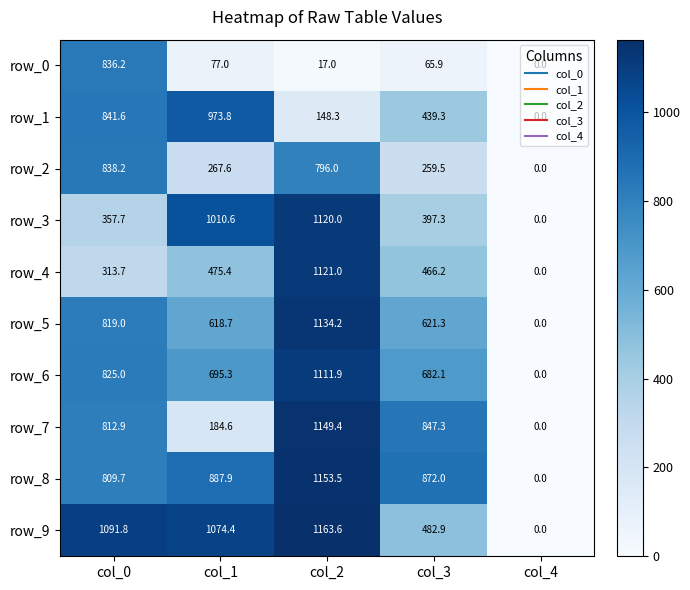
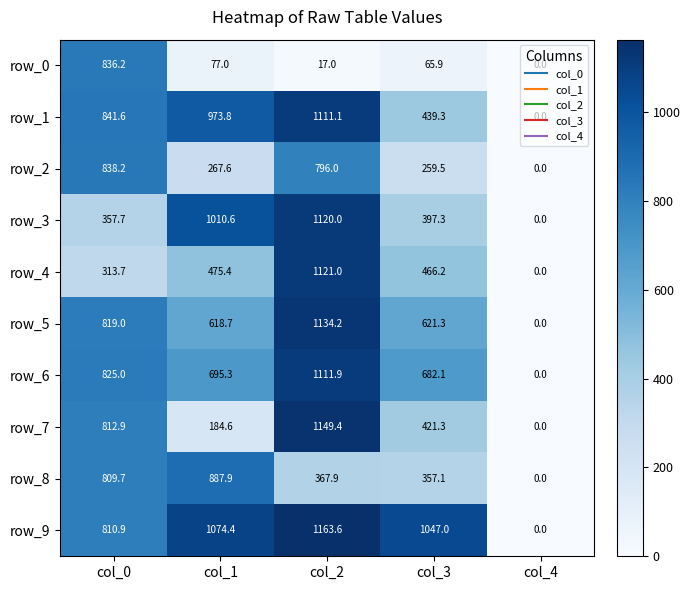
  {
    "row_0": {
      "col_0": 836.2,
      "col_1": 77.0,
      "col_2": 17.0,
      "col_3": 65.9
    },
    "row_1": {
      "col_0": 841.6,
      "col_1": 973.8,
-     "col_2": 148.3,
+     "col_2": 1111.1,
      "col_3": 439.3
    },
    "row_2": {
      "col_0": 838.2,
      "col_1": 267.6,
      "col_2": 796.0,
      "col_3": 259.5,
      "col_4": 0.0
    },
    "row_3": {
      "col_0": 357.7,
      "col_1": 1010.6,
      "col_2": 1120.0,
      "col_3": 397.3,
      "col_4": 0.0
    },
    "row_4": {
      "col_0": 313.7,
      "col_1": 475.4,
      "col_2": 1121.0,
      "col_3": 466.2,
      "col_4": 0.0
    },
    "row_5": {
      "col_0": 819.0,
      "col_1": 618.7,
      "col_2": 1134.2,
      "col_3": 621.3,
      "col_4": 0.0
    },
    "row_6": {
      "col_0": 825.0,
      "col_1": 695.3,
      "col_2": 1111.9,
      "col_3": 682.1,
      "col_4": 0.0
    },
    "row_7": {
      "col_0": 812.9,
      "col_1": 184.6,
      "col_2": 1149.4,
-     "col_3": 847.3,
+     "col_3": 421.3,
      "col_4": 0.0
    },
    "row_8": {
      "col_0": 809.7,
      "col_1": 887.9,
-     "col_2": 1153.5,
-     "col_3": 872.0,
+     "col_2": 367.9,
+     "col_3": 357.1,
      "col_4": 0.0
    },
    "row_9": {
-     "col_0": 1091.8,
+     "col_0": 810.9,
      "col_1": 1074.4,
      "col_2": 1163.6,
-     "col_3": 482.9,
+     "col_3": 1047.0,
      "col_4": 0.0
    }
  }
